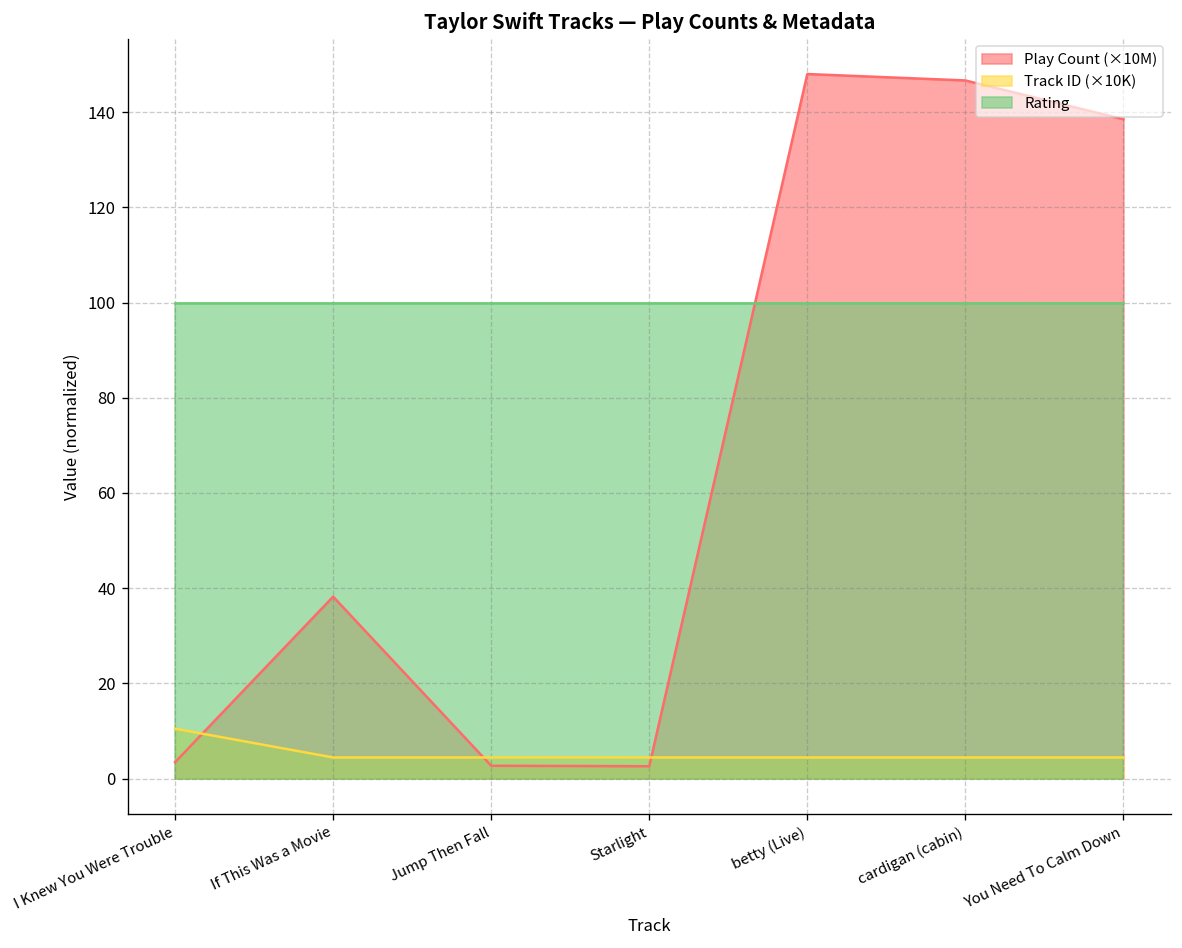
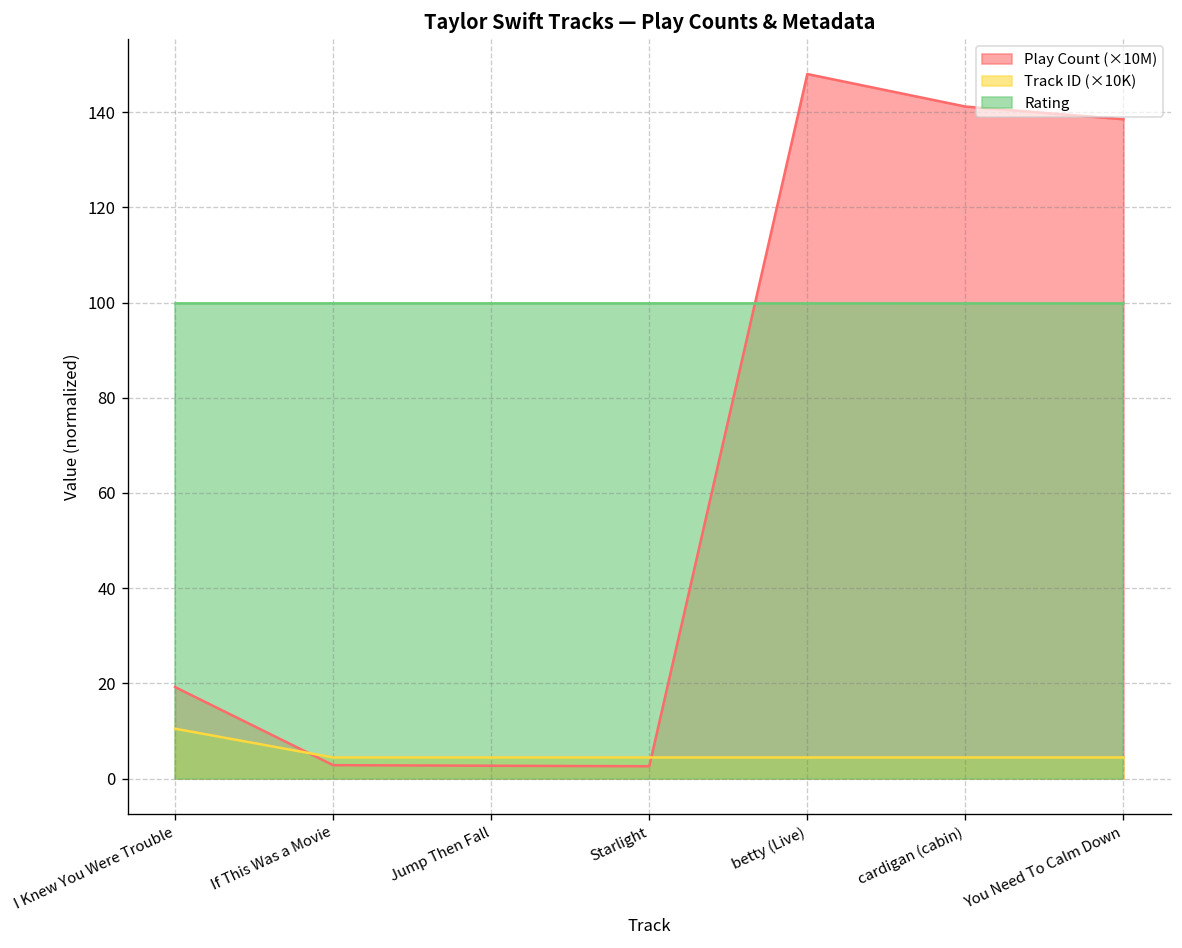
  {
    "Play Count (×10M)": {
-     "I Knew You Were Trouble": 3,
-     "If This Was a Movie": 38,
+     "I Knew You Were Trouble": 19,
+     "If This Was a Movie": 3,
      "Jump Then Fall": 3,
      "Starlight": 3,
      "betty (Live)": 148,
-     "cardigan (cabin)": 147
+     "cardigan (cabin)": 141
    },
    "Track ID (×10K)": {
      "I Knew You Were Trouble": 10,
      "If This Was a Movie": 4,
      "Jump Then Fall": 4,
      "Starlight": 4,
      "betty (Live)": 4,
      "cardigan (cabin)": 4,
      "You Need To Calm Down": 4
    },
    "Rating": {
      "I Knew You Were Trouble": 100,
      "If This Was a Movie": 100,
      "Jump Then Fall": 100,
      "Starlight": 100,
      "betty (Live)": 100,
      "cardigan (cabin)": 100,
      "You Need To Calm Down": 100
    }
  }
